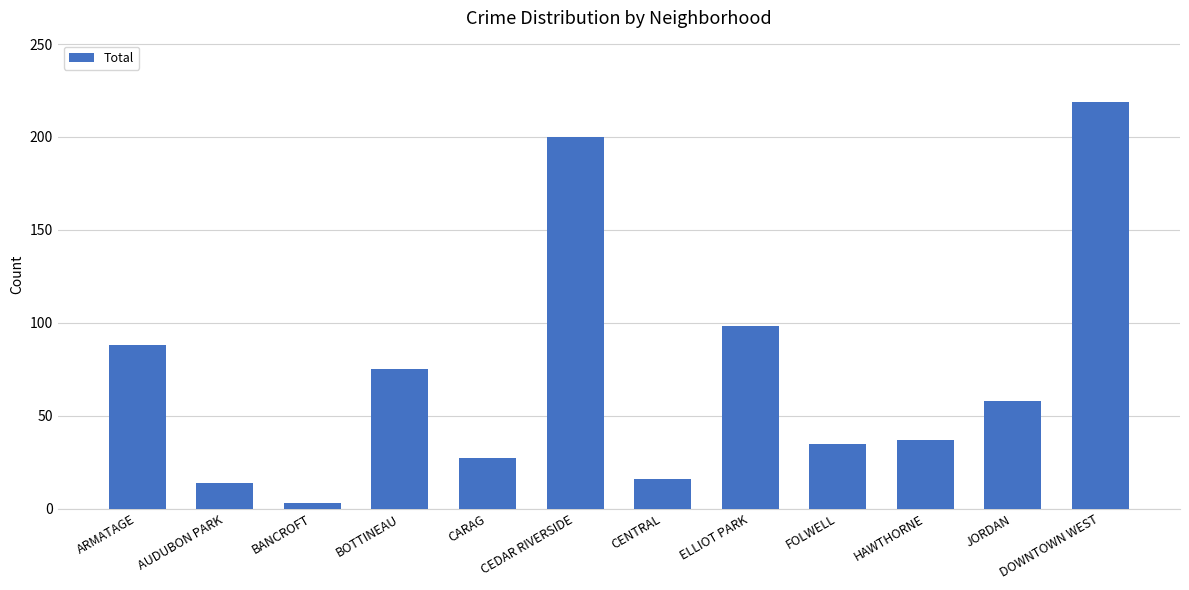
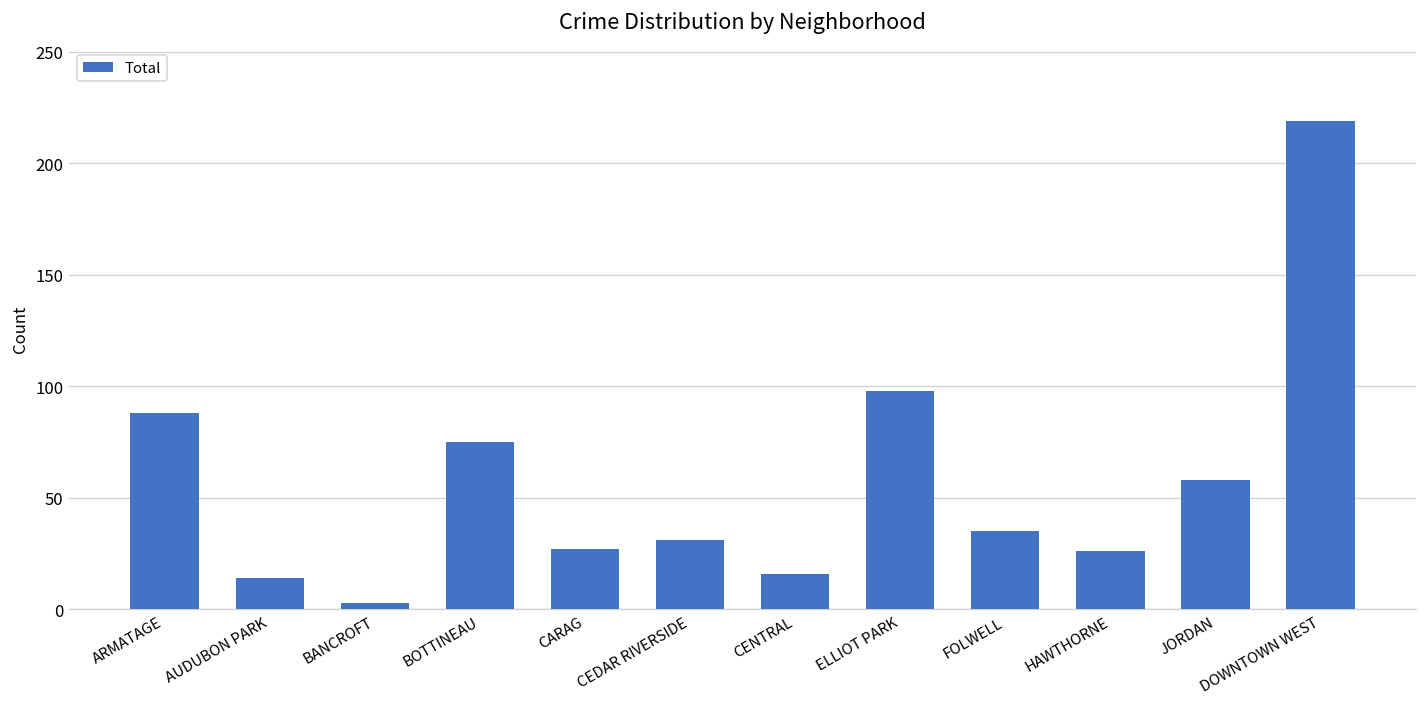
  {
    "ARMATAGE": 88,
    "AUDUBON PARK": 14,
    "BANCROFT": 3,
    "BOTTINEAU": 75,
    "CARAG": 27,
-   "CEDAR RIVERSIDE": 200,
+   "CEDAR RIVERSIDE": 31,
    "CENTRAL": 16,
    "ELLIOT PARK": 98,
    "FOLWELL": 35,
-   "HAWTHORNE": 37,
+   "HAWTHORNE": 26,
    "JORDAN": 58,
    "DOWNTOWN WEST": 219
  }
